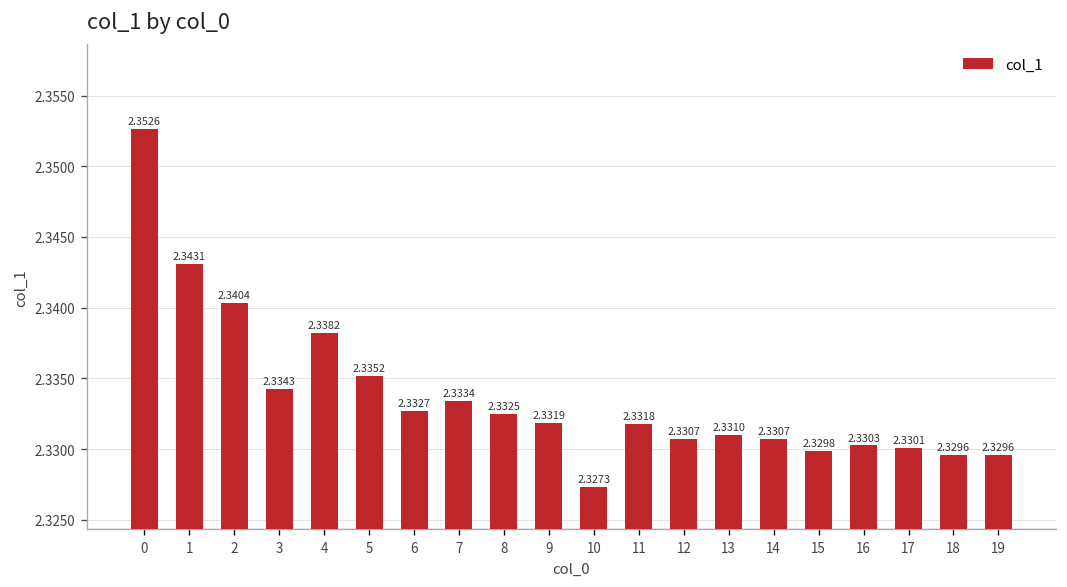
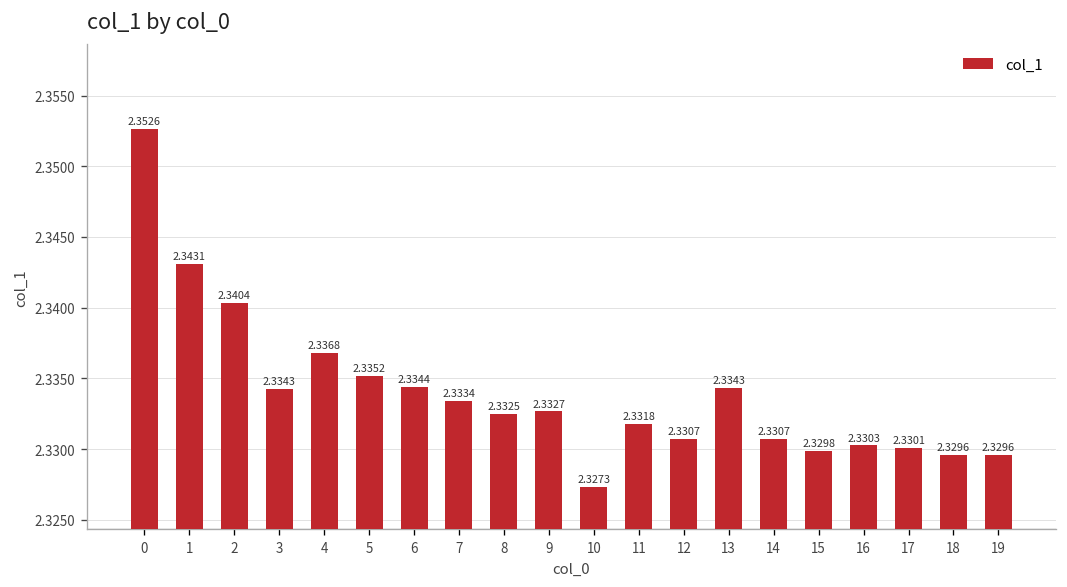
  {
    "0": 2.3526,
    "1": 2.3431,
    "2": 2.3404,
    "3": 2.3343,
-   "4": 2.3382,
+   "4": 2.3368,
    "5": 2.3352,
-   "6": 2.3327,
+   "6": 2.3344,
    "7": 2.3334,
    "8": 2.3325,
-   "9": 2.3319,
+   "9": 2.3327,
    "10": 2.3273,
    "11": 2.3318,
    "12": 2.3307,
-   "13": 2.3310,
+   "13": 2.3343,
    "14": 2.3307,
    "15": 2.3298,
    "16": 2.3303,
    "17": 2.3301,
    "18": 2.3296,
    "19": 2.3296
  }
